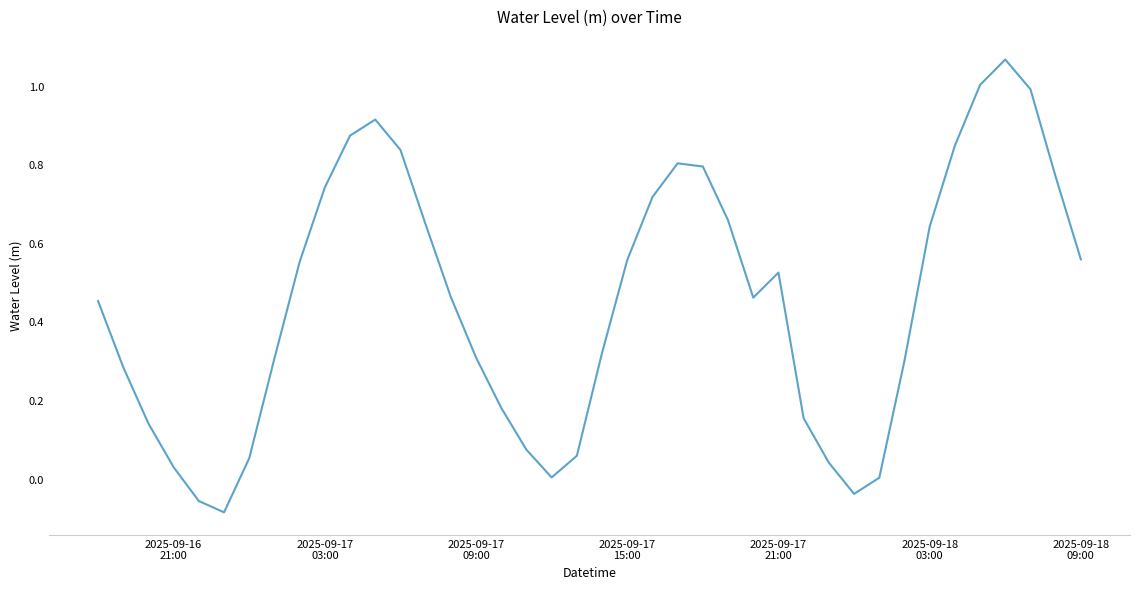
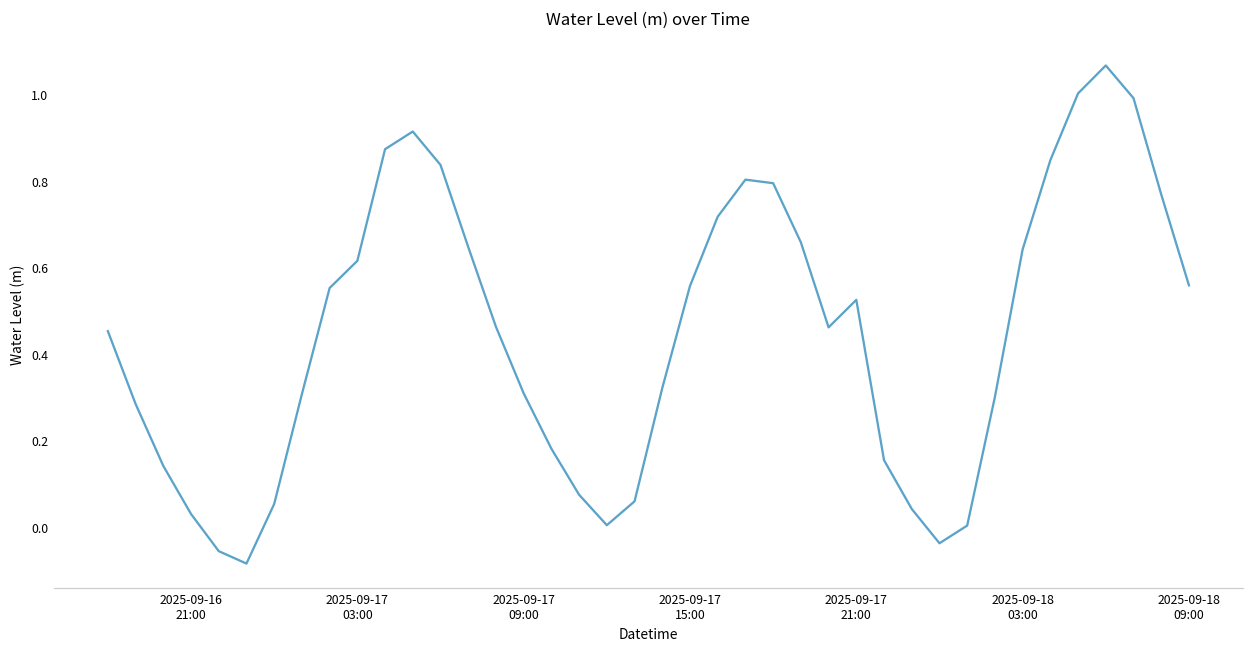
  {
    "2025-09-16 21:00": 0.03,
-   "2025-09-17 03:00": 0.74,
+   "2025-09-17 03:00": 0.62,
    "2025-09-17 09:00": 0.31,
    "2025-09-17 15:00": 0.56,
    "2025-09-17 21:00": 0.53,
    "2025-09-18 03:00": 0.64,
    "2025-09-18 09:00": 0.56
  }
